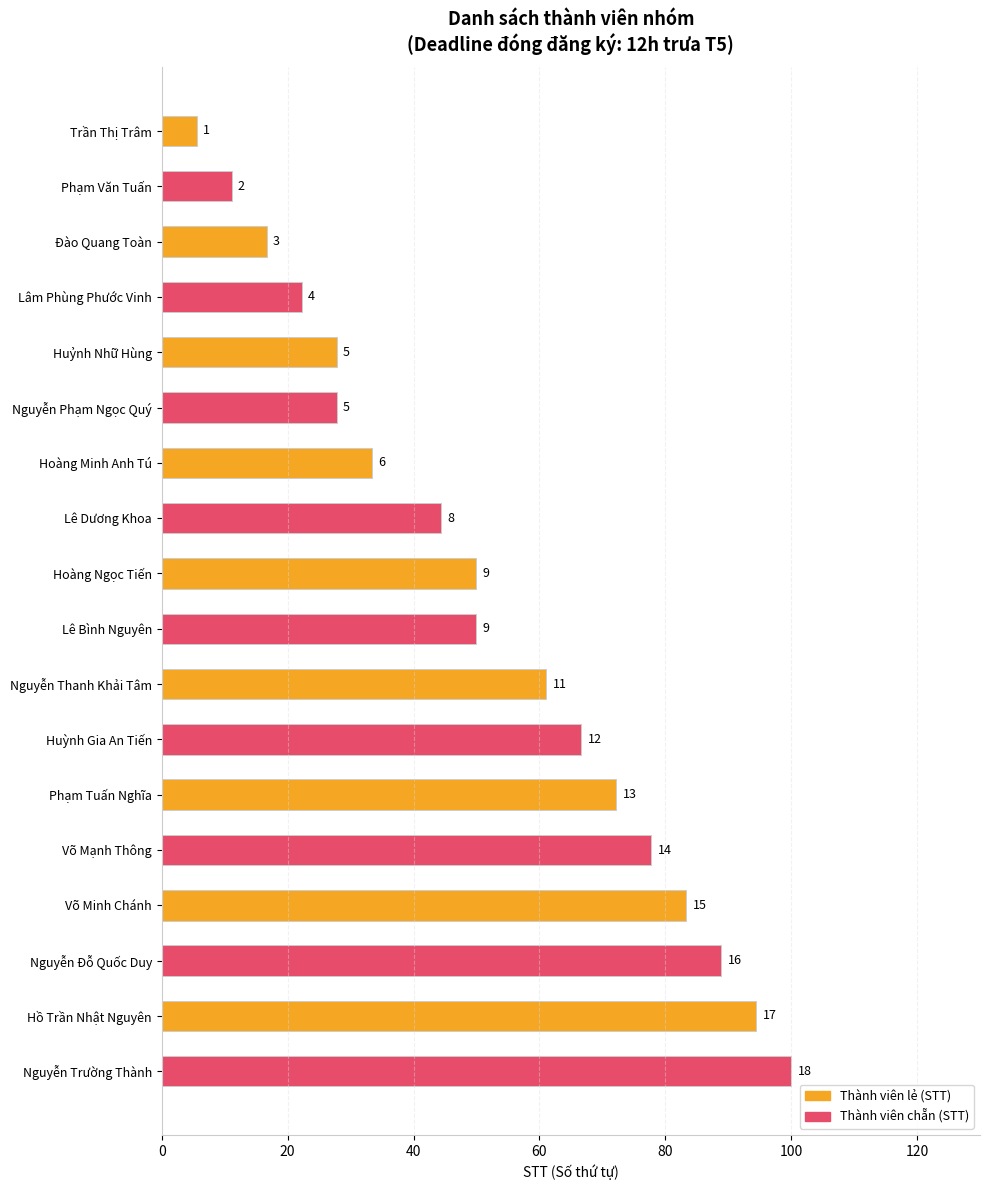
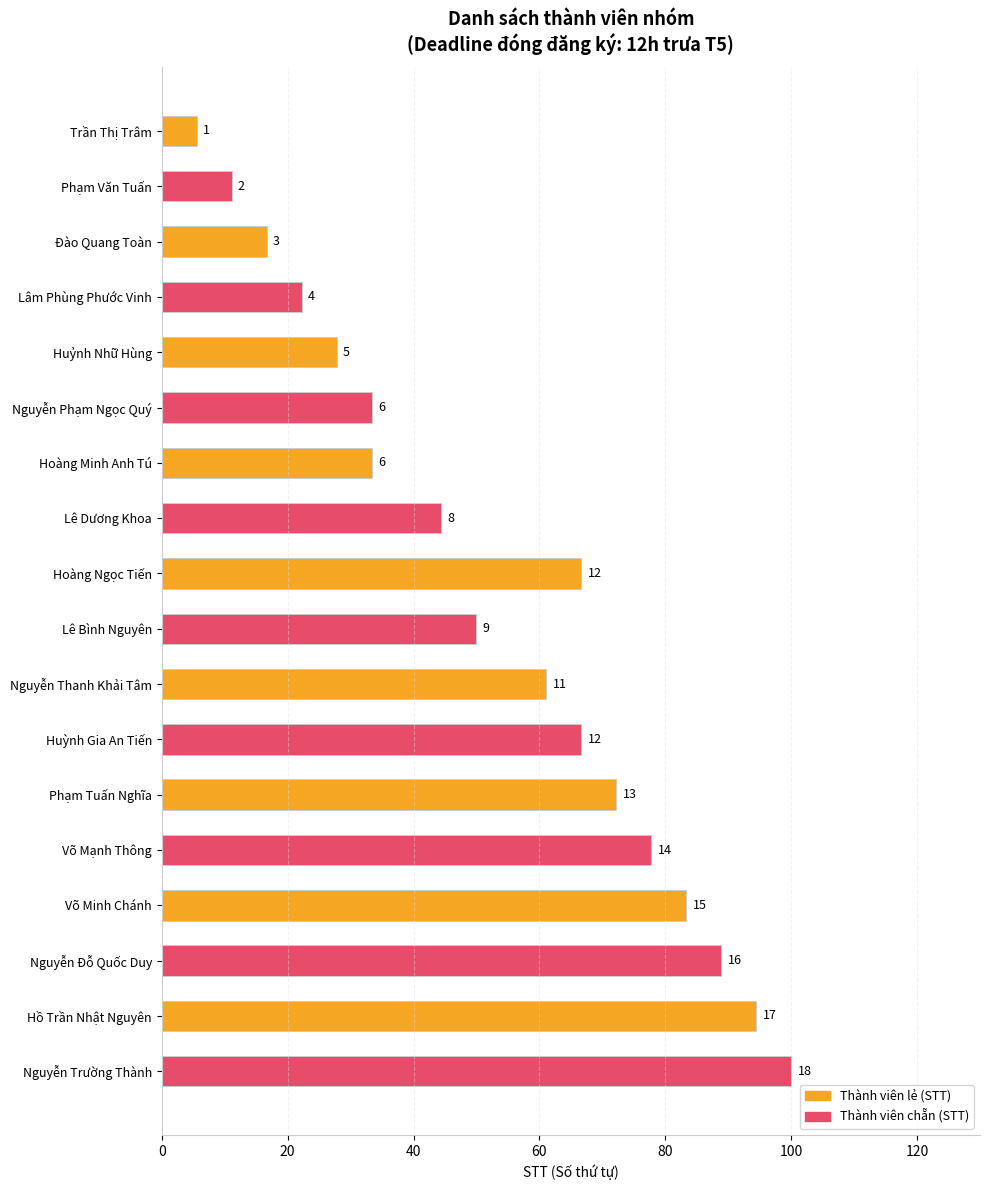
  {
-   "Nguyễn Phạm Ngọc Quý": 5,
-   "Hoàng Ngọc Tiến": 9
+   "Nguyễn Phạm Ngọc Quý": 6,
+   "Hoàng Ngọc Tiến": 12
  }
